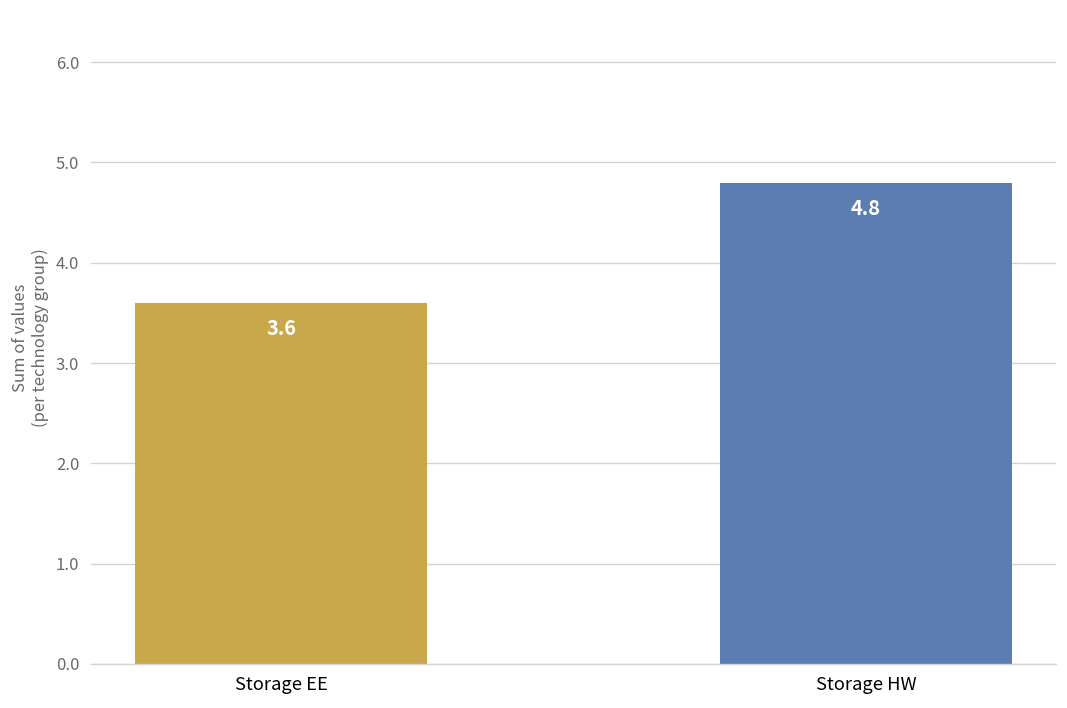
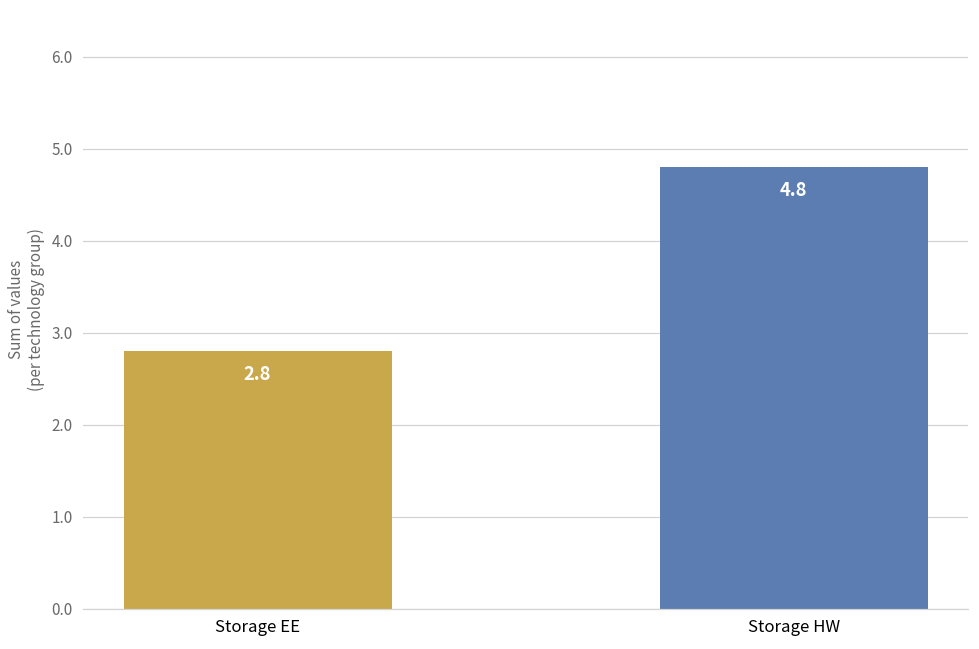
  {
-   "Storage EE": 3.6,
+   "Storage EE": 2.8,
    "Storage HW": 4.8
  }
